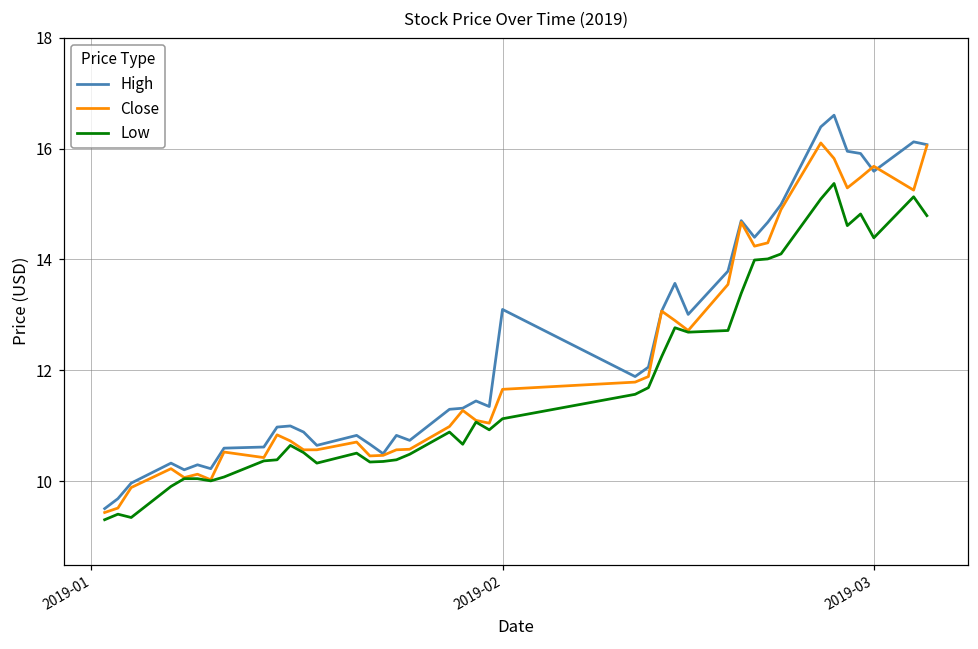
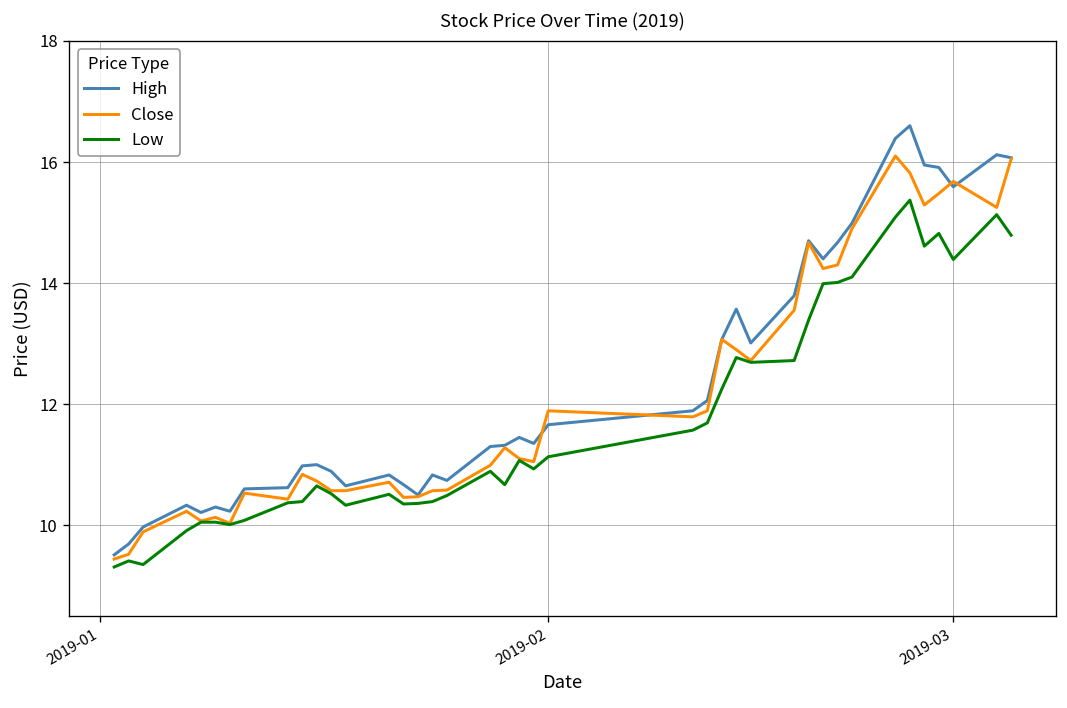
  {
    "High": {
-     "2019-02": 13.1,
+     "2019-02": 11.7,
      "2019-03": 15.6
    },
    "Close": {
-     "2019-02": 11.7,
+     "2019-02": 11.9,
      "2019-03": 15.7
    },
    "Low": {
      "2019-02": 11.1,
      "2019-03": 14.4
    }
  }
